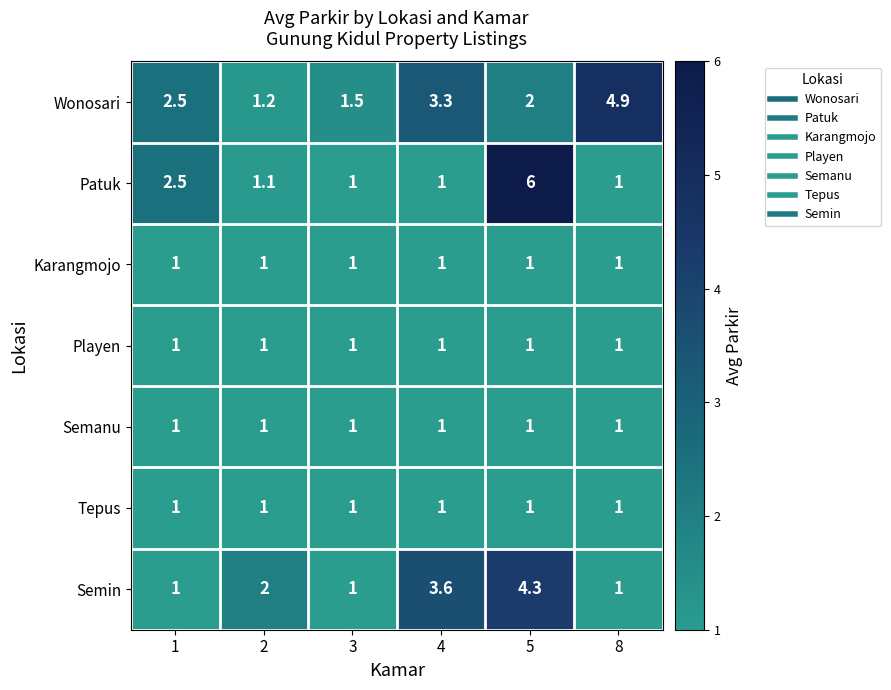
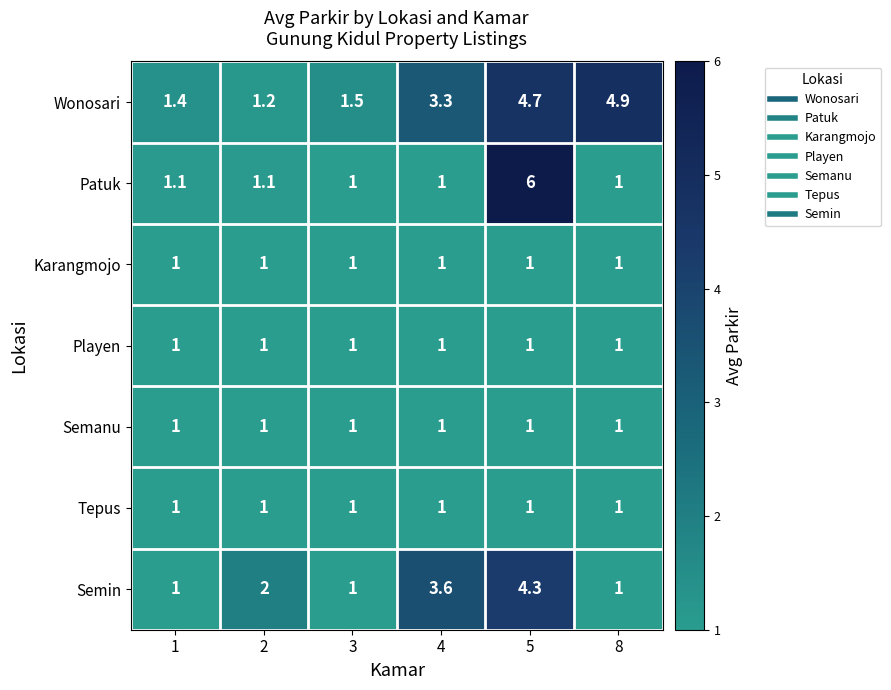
  {
    "Wonosari": {
-     "1": 2.5,
+     "1": 1.4,
      "2": 1.2,
      "3": 1.5,
      "4": 3.3,
-     "5": 2,
+     "5": 4.7,
      "8": 4.9
    },
    "Patuk": {
-     "1": 2.5,
+     "1": 1.1,
      "2": 1.1,
      "3": 1,
      "4": 1,
      "5": 6,
      "8": 1
    },
    "Karangmojo": {
      "1": 1,
      "2": 1,
      "3": 1,
      "4": 1,
      "5": 1,
      "8": 1
    },
    "Playen": {
      "1": 1,
      "2": 1,
      "3": 1,
      "4": 1,
      "5": 1,
      "8": 1
    },
    "Semanu": {
      "1": 1,
      "2": 1,
      "3": 1,
      "4": 1,
      "5": 1,
      "8": 1
    },
    "Tepus": {
      "1": 1,
      "2": 1,
      "3": 1,
      "4": 1,
      "5": 1,
      "8": 1
    },
    "Semin": {
      "1": 1,
      "2": 2,
      "3": 1,
      "4": 3.6,
      "5": 4.3,
      "8": 1
    }
  }
